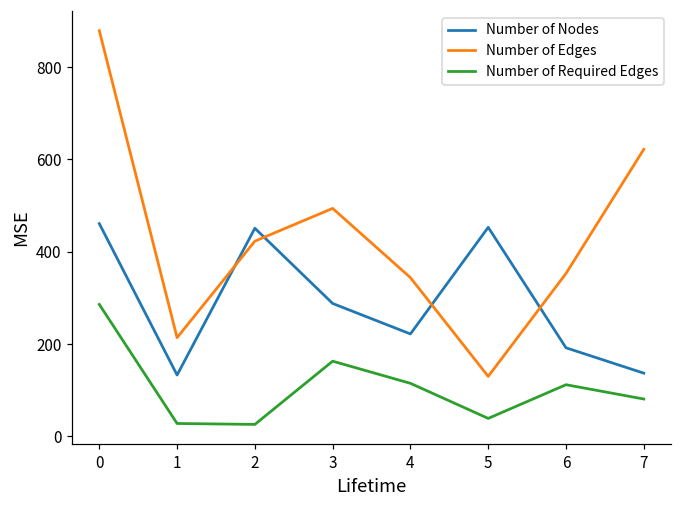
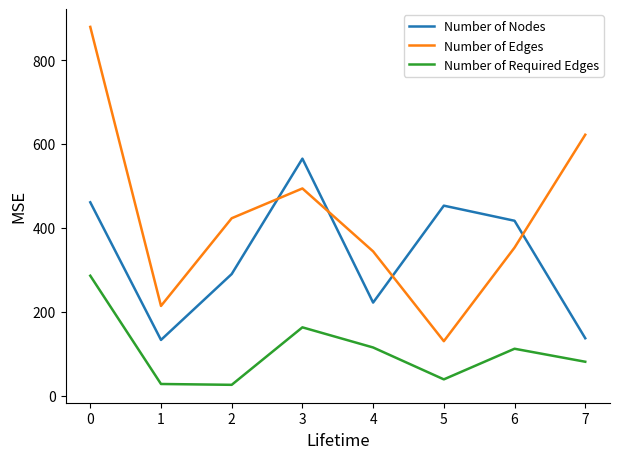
  {
    "Number of Nodes": {
      "0": 460,
      "1": 130,
-     "2": 450,
-     "3": 290,
+     "2": 290,
+     "3": 570,
      "4": 220,
      "5": 450,
-     "6": 190,
+     "6": 420,
      "7": 140
    },
    "Number of Edges": {
      "0": 880,
      "1": 210,
      "2": 420,
      "3": 490,
      "4": 340,
      "5": 130,
      "6": 350,
      "7": 620
    },
    "Number of Required Edges": {
      "0": 290,
      "1": 30,
      "2": 30,
      "3": 160,
      "4": 120,
      "5": 40,
      "6": 110,
      "7": 80
    }
  }
